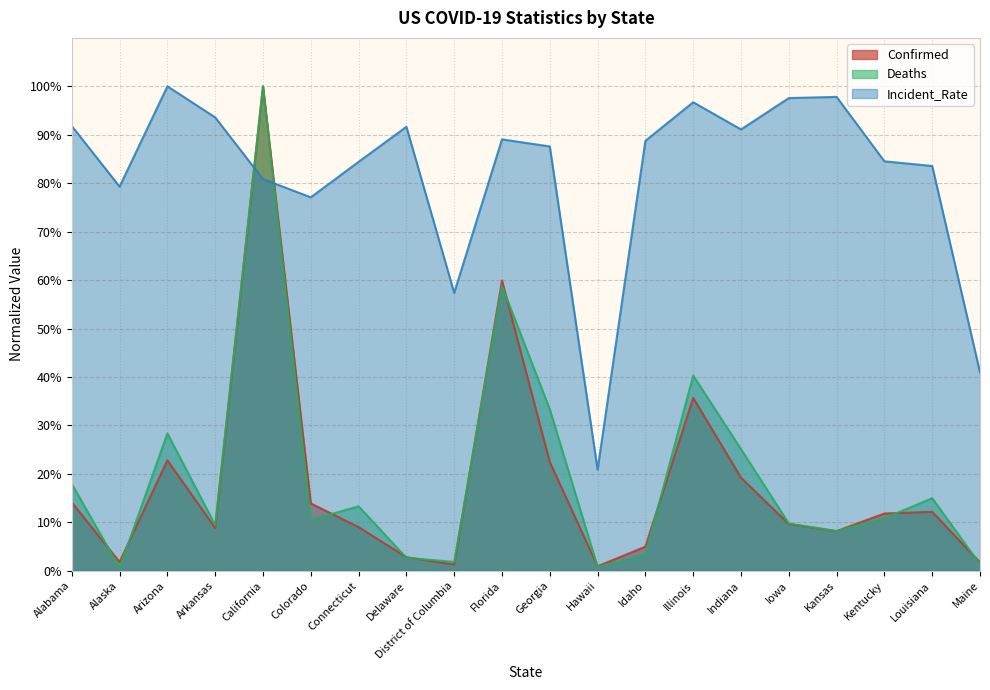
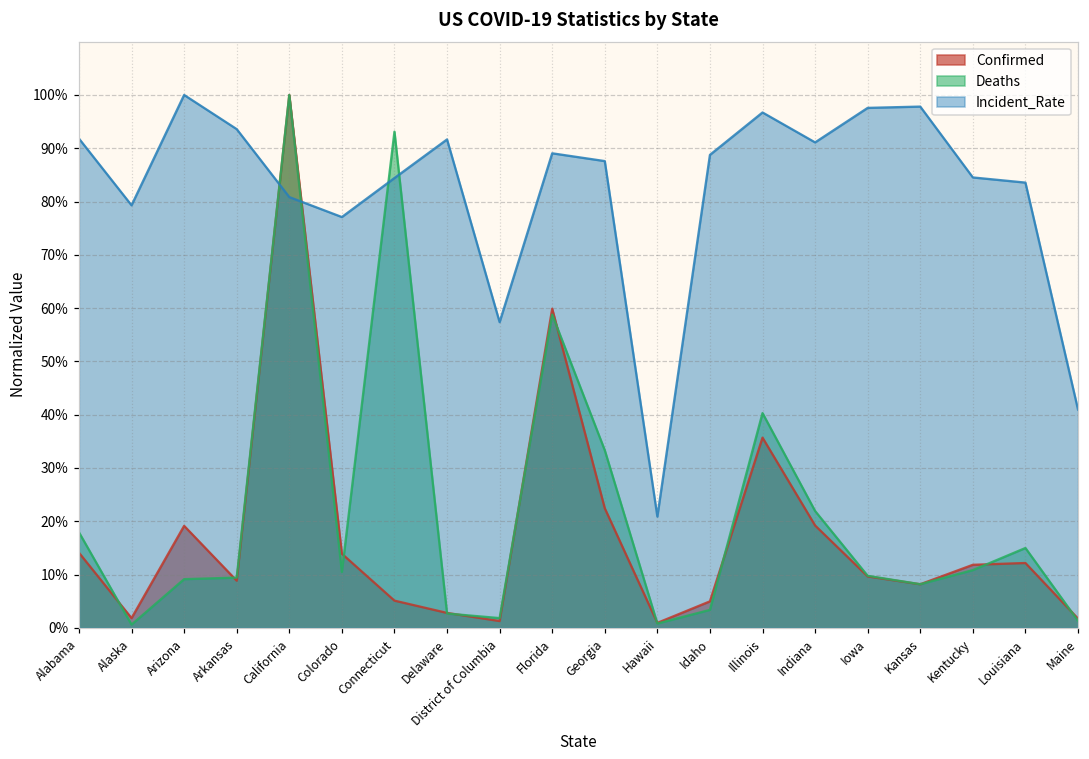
  {
    "Confirmed": {
      "Alabama": "14%",
      "Alaska": "2%",
-     "Arizona": "23%",
+     "Arizona": "19%",
      "Arkansas": "9%",
      "Colorado": "14%",
-     "Connecticut": "9%",
+     "Connecticut": "5%",
      "District of Columbia": "1%",
      "Florida": "60%",
      "Georgia": "22%",
      "Idaho": "5%",
      "Illinois": "36%",
      "Indiana": "19%",
      "Kentucky": "12%",
      "Louisiana": "12%"
    },
    "Deaths": {
      "Alabama": "18%",
      "Alaska": "1%",
-     "Arizona": "28%",
+     "Arizona": "9%",
      "Arkansas": "9%",
      "Colorado": "10%",
-     "Connecticut": "13%",
+     "Connecticut": "93%",
      "District of Columbia": "2%",
      "Florida": "59%",
      "Georgia": "33%",
      "Idaho": "3%",
      "Illinois": "40%",
-     "Indiana": "25%",
+     "Indiana": "22%",
      "Kentucky": "11%",
      "Louisiana": "15%"
    },
    "Incident_Rate": {
      "Alabama": "92%",
      "Alaska": "79%",
      "Arizona": "100%",
      "Arkansas": "94%",
      "California": "81%",
      "Colorado": "77%",
      "Connecticut": "84%",
      "Delaware": "92%",
      "District of Columbia": "57%",
      "Florida": "89%",
      "Georgia": "88%",
      "Hawaii": "21%",
      "Idaho": "89%",
      "Illinois": "97%",
      "Indiana": "91%",
      "Iowa": "98%",
      "Kansas": "98%",
      "Kentucky": "85%",
      "Louisiana": "84%",
      "Maine": "41%"
    }
  }
